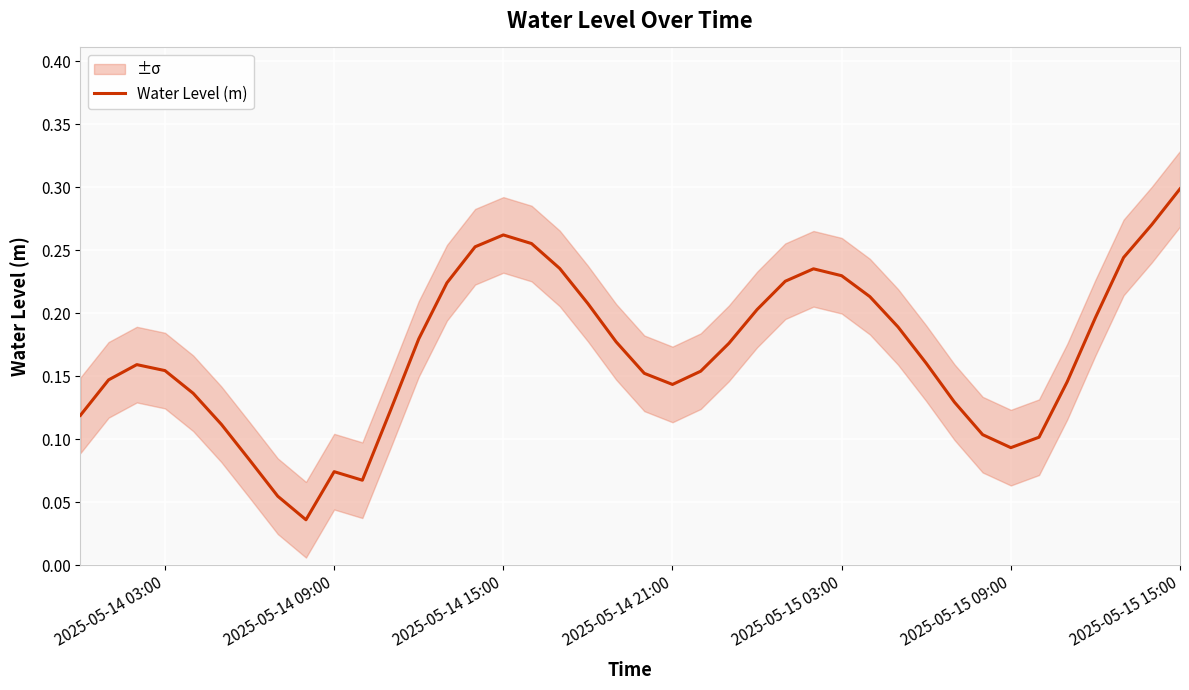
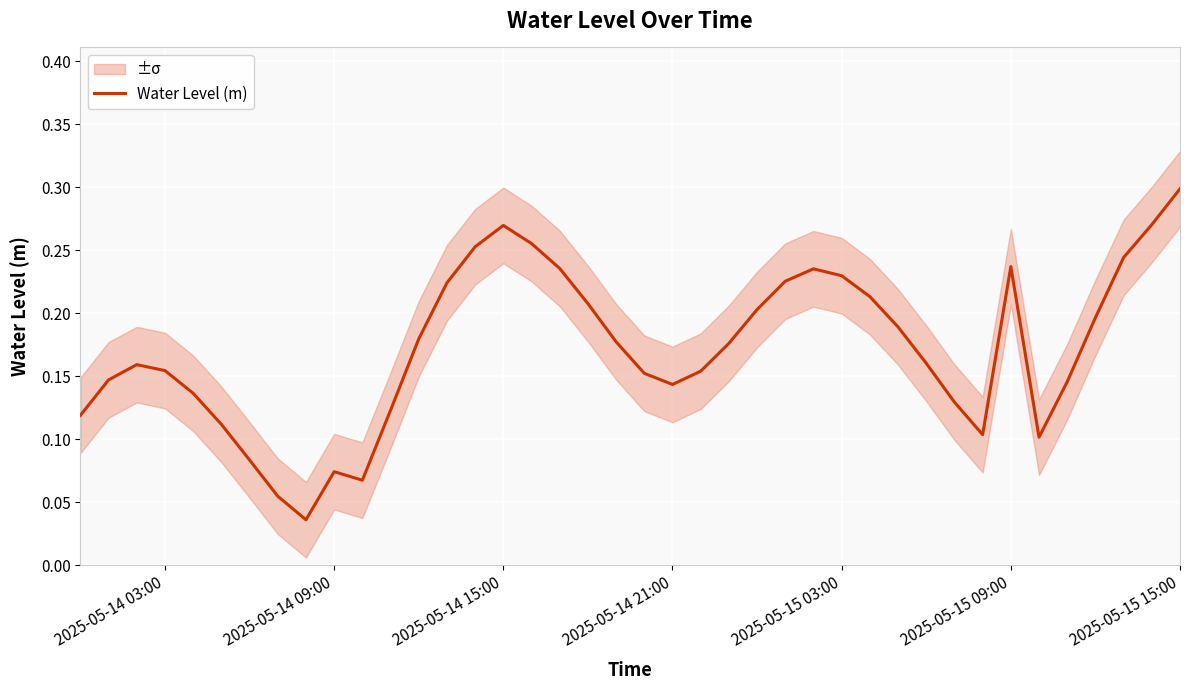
  {
    "Water Level (m)": {
      "2025-05-14 03:00": 0.155,
      "2025-05-14 09:00": 0.074,
-     "2025-05-14 15:00": 0.262,
+     "2025-05-14 15:00": 0.270,
      "2025-05-14 21:00": 0.144,
      "2025-05-15 03:00": 0.230,
-     "2025-05-15 09:00": 0.093,
+     "2025-05-15 09:00": 0.237,
      "2025-05-15 15:00": 0.299
    }
  }
